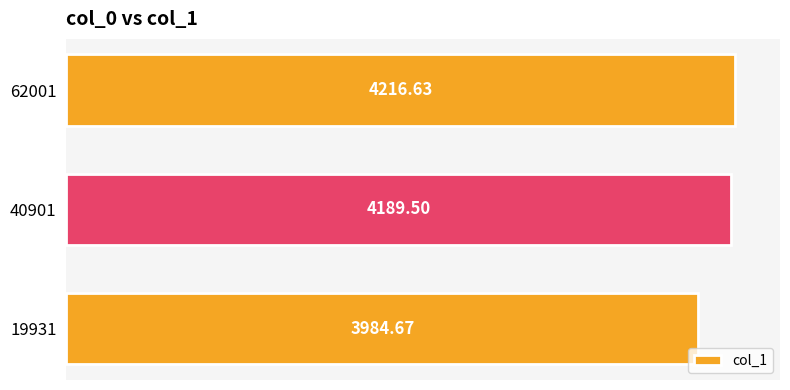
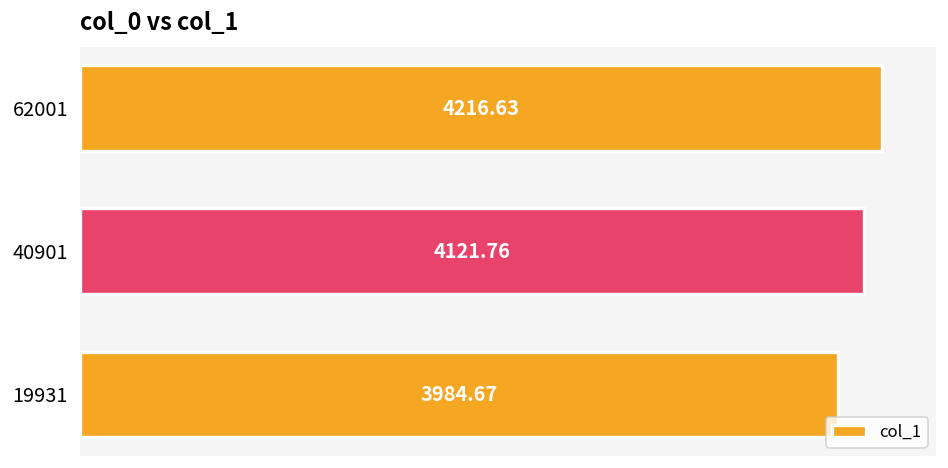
  {
    "62001": 4216.63,
-   "40901": 4189.50,
+   "40901": 4121.76,
    "19931": 3984.67
  }
